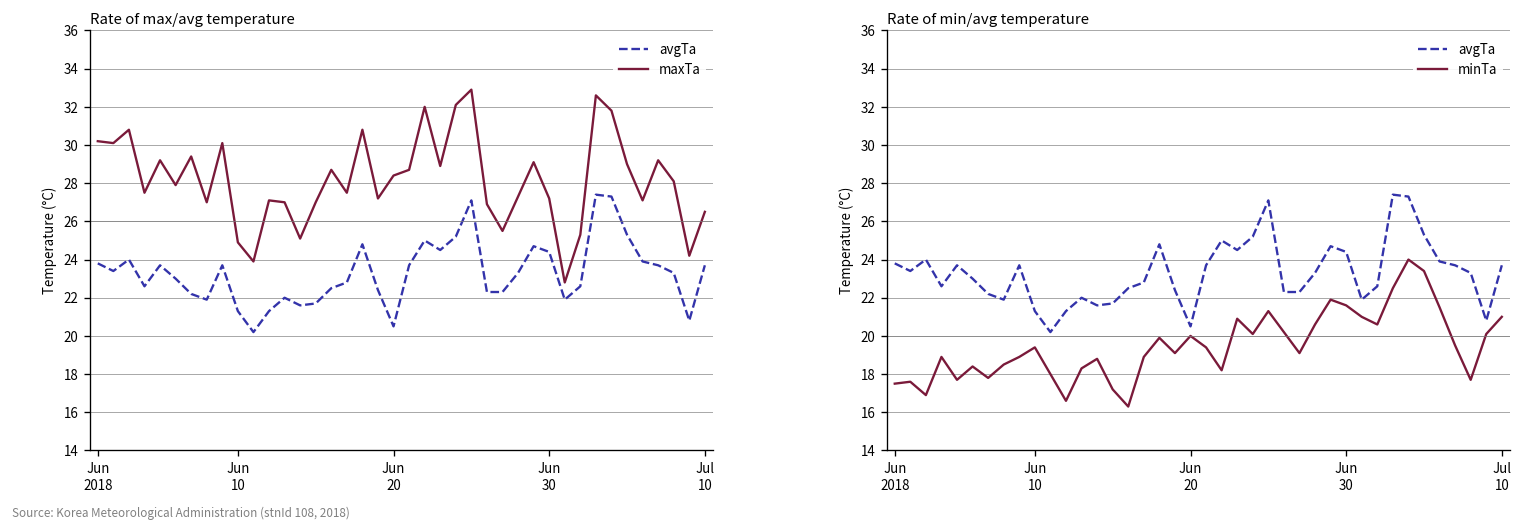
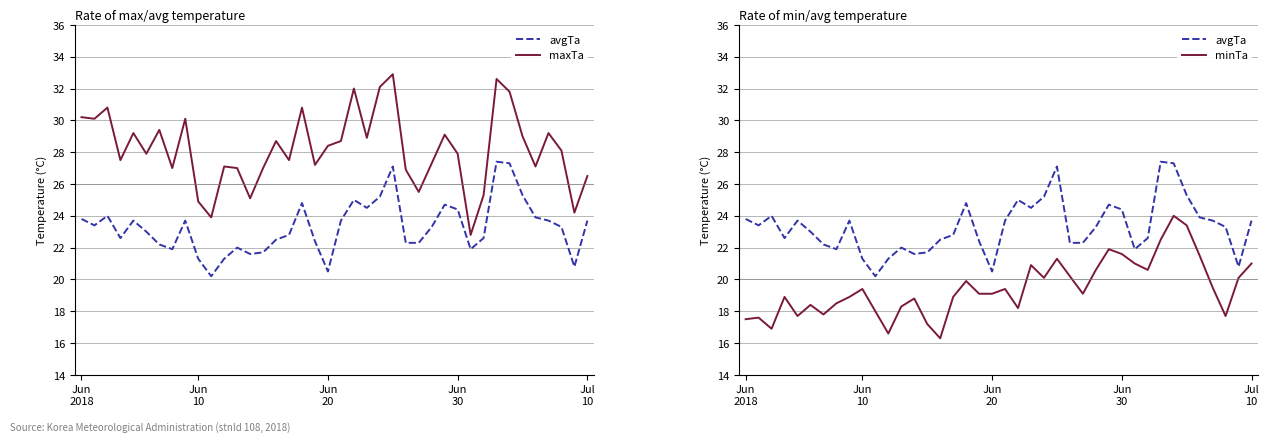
  {
    "Rate of max/avg temperature": {
      "avgTa": {
        "Jun 2018": 23.8,
        "Jun 10": 21.3,
        "Jun 20": 20.5,
        "Jun 30": 24.4,
        "Jul 10": 23.7
      },
      "maxTa": {
        "Jun 2018": 30.2,
        "Jun 10": 24.9,
        "Jun 20": 28.4,
-       "Jun 30": 27.2,
+       "Jun 30": 27.9,
        "Jul 10": 26.5
      }
    },
    "Rate of min/avg temperature": {
      "avgTa": {
        "Jun 2018": 23.8,
        "Jun 10": 21.3,
        "Jun 20": 20.5,
        "Jun 30": 24.4,
        "Jul 10": 23.7
      },
      "minTa": {
        "Jun 2018": 17.5,
        "Jun 10": 19.4,
-       "Jun 20": 20.0,
+       "Jun 20": 19.1,
        "Jun 30": 21.6,
        "Jul 10": 21.0
      }
    }
  }
